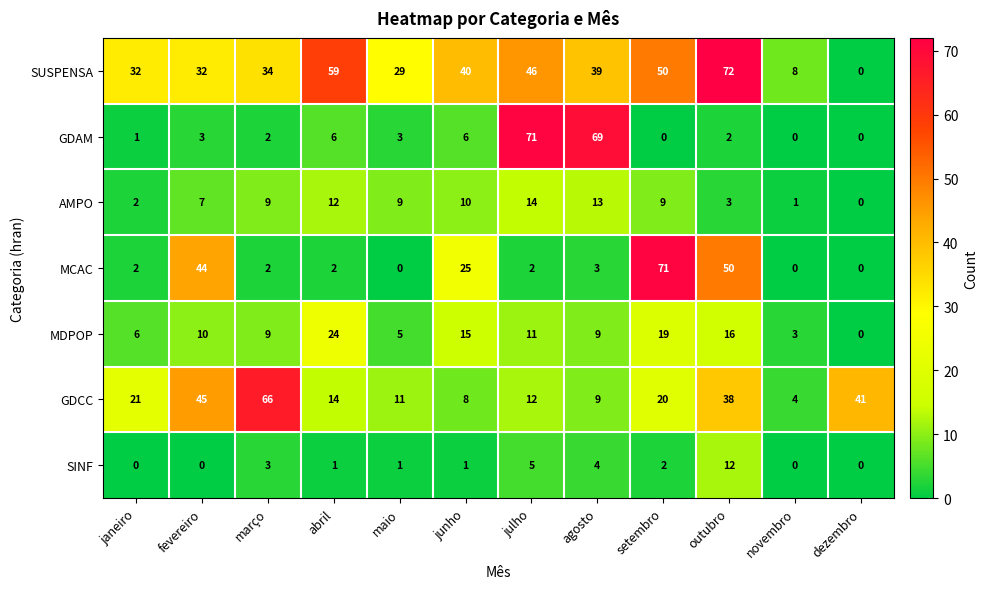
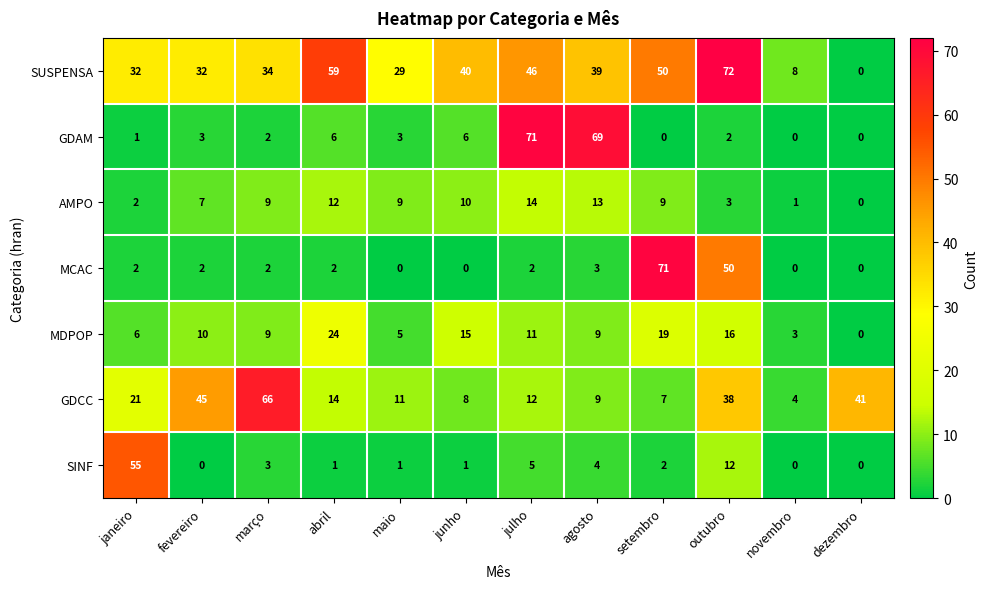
  {
    "SUSPENSA": {
      "janeiro": 32,
      "fevereiro": 32,
      "março": 34,
      "abril": 59,
      "maio": 29,
      "junho": 40,
      "julho": 46,
      "agosto": 39,
      "setembro": 50,
      "outubro": 72,
      "novembro": 8,
      "dezembro": 0
    },
    "GDAM": {
      "janeiro": 1,
      "fevereiro": 3,
      "março": 2,
      "abril": 6,
      "maio": 3,
      "junho": 6,
      "julho": 71,
      "agosto": 69,
      "setembro": 0,
      "outubro": 2,
      "novembro": 0,
      "dezembro": 0
    },
    "AMPO": {
      "janeiro": 2,
      "fevereiro": 7,
      "março": 9,
      "abril": 12,
      "maio": 9,
      "junho": 10,
      "julho": 14,
      "agosto": 13,
      "setembro": 9,
      "outubro": 3,
      "novembro": 1,
      "dezembro": 0
    },
    "MCAC": {
      "janeiro": 2,
-     "fevereiro": 44,
+     "fevereiro": 2,
      "março": 2,
      "abril": 2,
      "maio": 0,
-     "junho": 25,
+     "junho": 0,
      "julho": 2,
      "agosto": 3,
      "setembro": 71,
      "outubro": 50,
      "novembro": 0,
      "dezembro": 0
    },
    "MDPOP": {
      "janeiro": 6,
      "fevereiro": 10,
      "março": 9,
      "abril": 24,
      "maio": 5,
      "junho": 15,
      "julho": 11,
      "agosto": 9,
      "setembro": 19,
      "outubro": 16,
      "novembro": 3,
      "dezembro": 0
    },
    "GDCC": {
      "janeiro": 21,
      "fevereiro": 45,
      "março": 66,
      "abril": 14,
      "maio": 11,
      "junho": 8,
      "julho": 12,
      "agosto": 9,
-     "setembro": 20,
+     "setembro": 7,
      "outubro": 38,
      "novembro": 4,
      "dezembro": 41
    },
    "SINF": {
-     "janeiro": 0,
+     "janeiro": 55,
      "fevereiro": 0,
      "março": 3,
      "abril": 1,
      "maio": 1,
      "junho": 1,
      "julho": 5,
      "agosto": 4,
      "setembro": 2,
      "outubro": 12,
      "novembro": 0,
      "dezembro": 0
    }
  }
